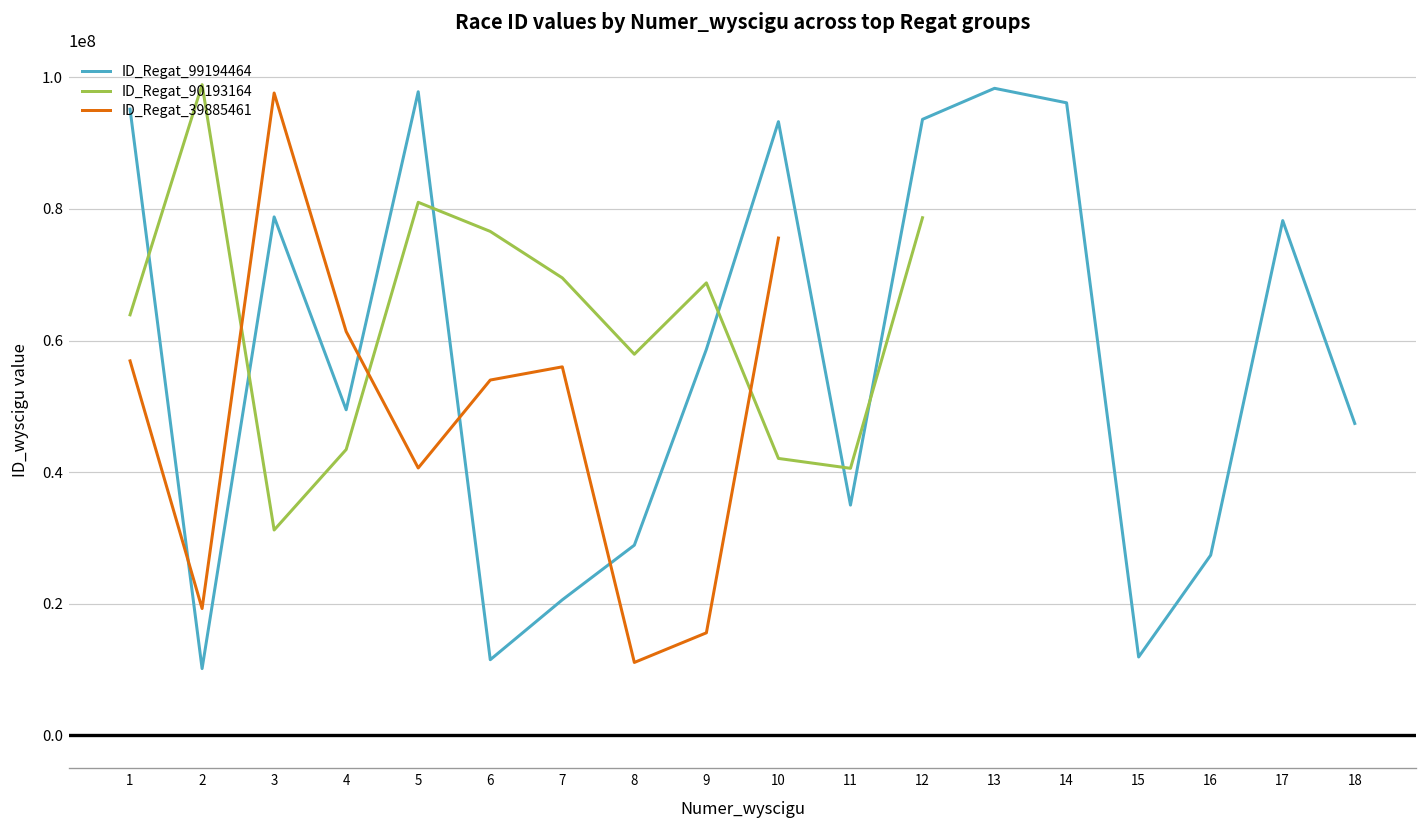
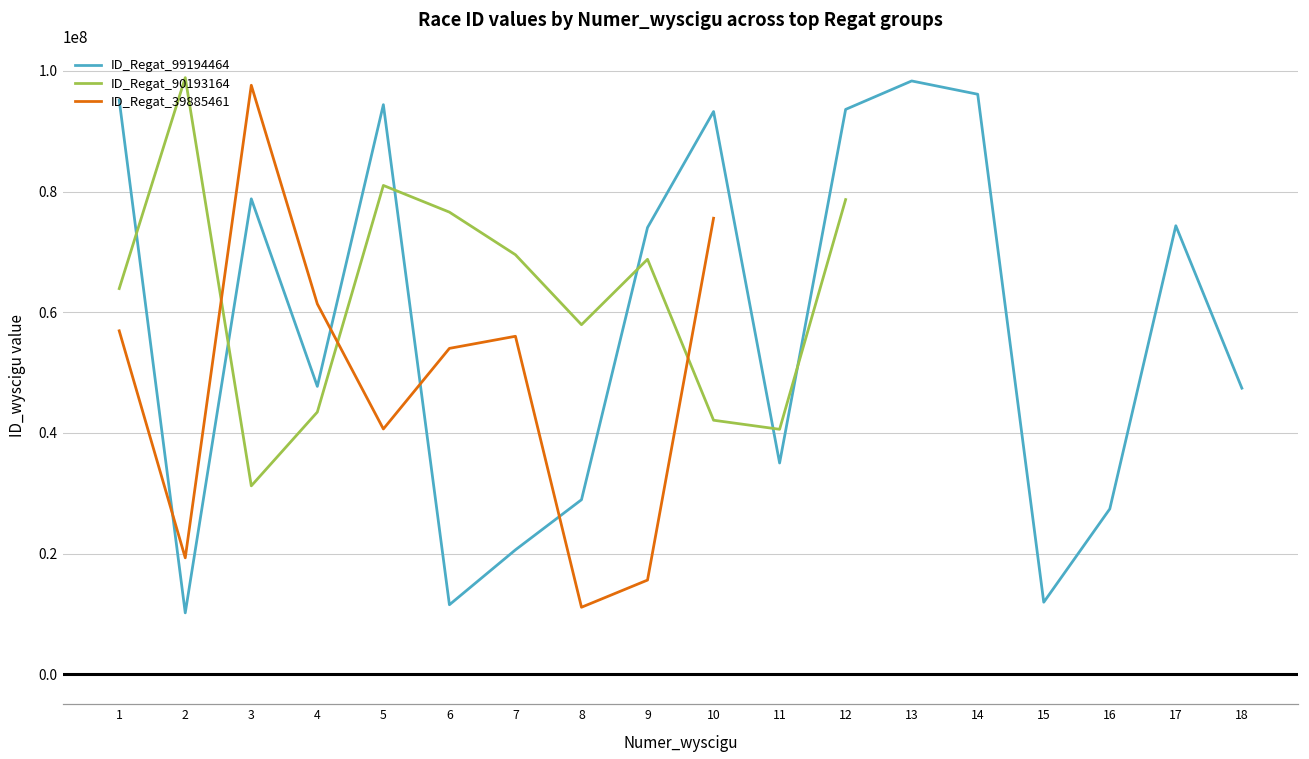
  {
    "ID_Regat_99194464": {
      "1": 95000000,
      "2": 10000000,
      "3": 79000000,
-     "4": 49000000,
-     "5": 98000000,
+     "4": 48000000,
+     "5": 94000000,
      "6": 12000000,
      "7": 21000000,
      "8": 29000000,
-     "9": 59000000,
+     "9": 74000000,
      "10": 93000000,
      "11": 35000000,
      "12": 94000000,
      "13": 98000000,
      "14": 96000000,
      "15": 12000000,
      "16": 27000000,
-     "17": 78000000,
+     "17": 74000000,
      "18": 47000000
    },
    "ID_Regat_90193164": {
      "1": 64000000,
      "2": 99000000,
      "3": 31000000,
      "4": 43000000,
      "5": 81000000,
      "6": 77000000,
      "7": 70000000,
      "8": 58000000,
      "9": 69000000,
      "10": 42000000,
      "11": 41000000,
      "12": 79000000
    },
    "ID_Regat_39885461": {
      "1": 57000000,
      "2": 19000000,
      "3": 98000000,
      "4": 61000000,
      "5": 41000000,
      "6": 54000000,
      "7": 56000000,
      "8": 11000000,
      "9": 16000000,
      "10": 76000000
    }
  }
